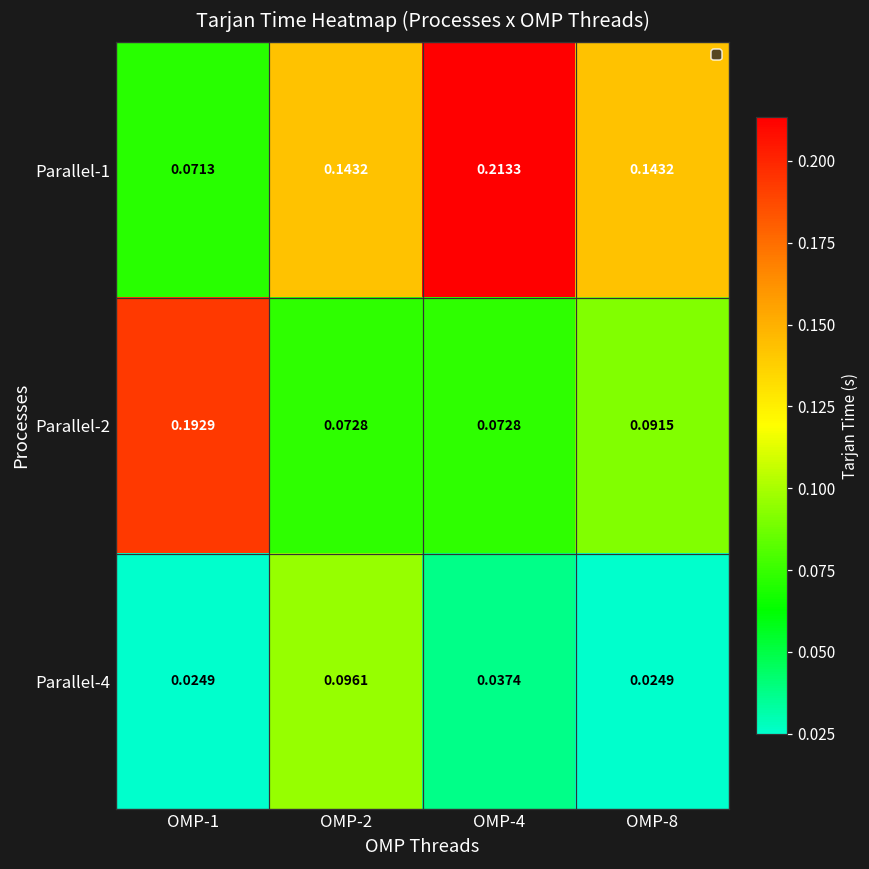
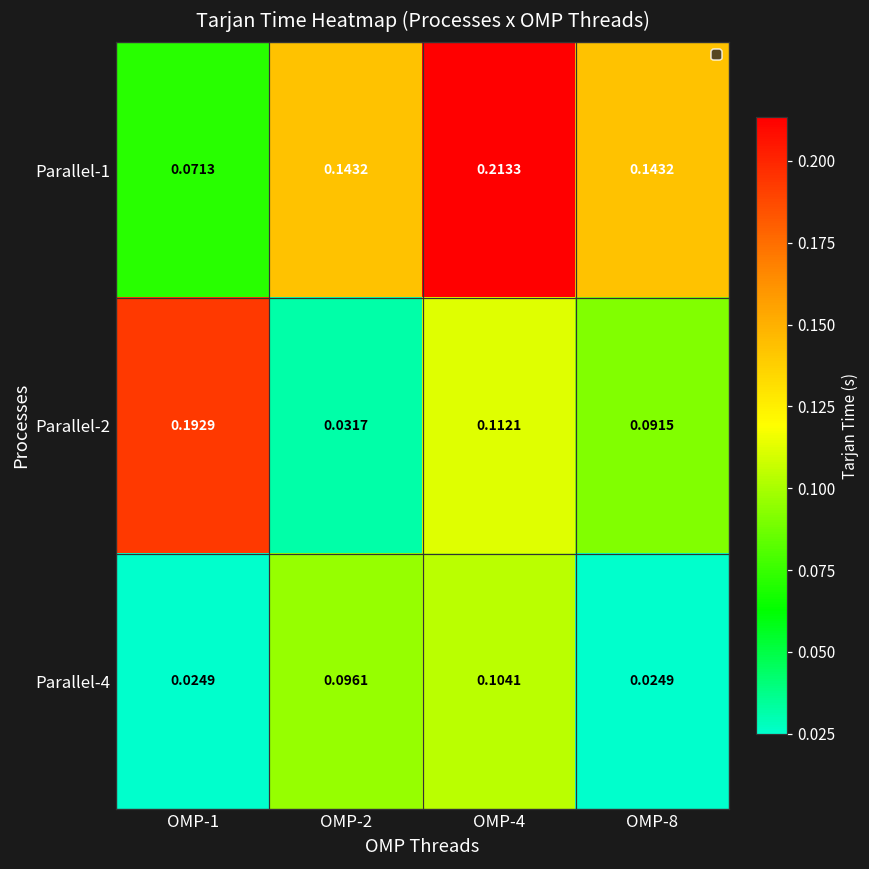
  {
    "Parallel-1": {
      "OMP-1": 0.0713,
      "OMP-2": 0.1432,
      "OMP-4": 0.2133,
      "OMP-8": 0.1432
    },
    "Parallel-2": {
      "OMP-1": 0.1929,
-     "OMP-2": 0.0728,
-     "OMP-4": 0.0728,
+     "OMP-2": 0.0317,
+     "OMP-4": 0.1121,
      "OMP-8": 0.0915
    },
    "Parallel-4": {
      "OMP-1": 0.0249,
      "OMP-2": 0.0961,
-     "OMP-4": 0.0374,
+     "OMP-4": 0.1041,
      "OMP-8": 0.0249
    }
  }
